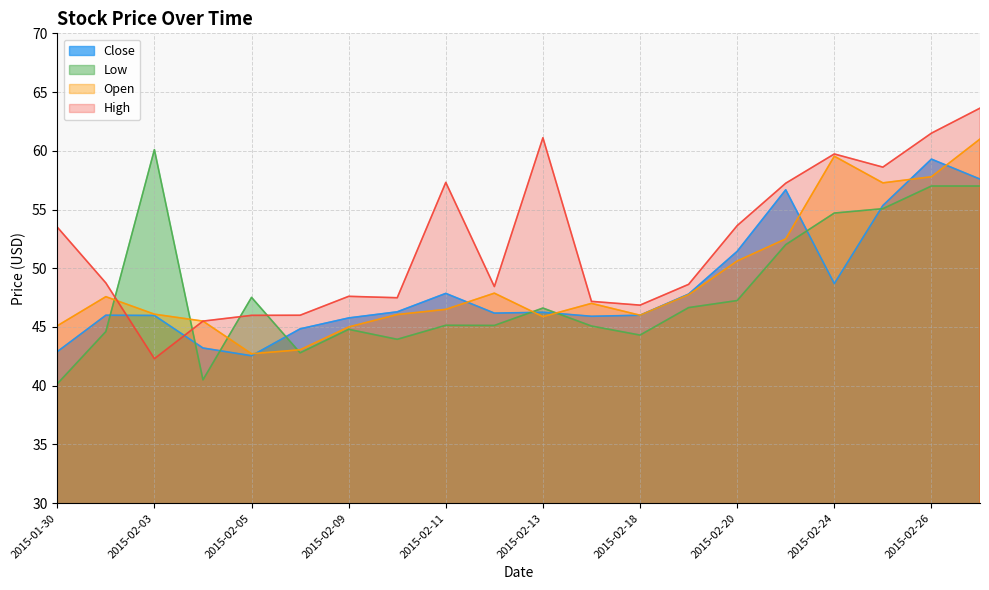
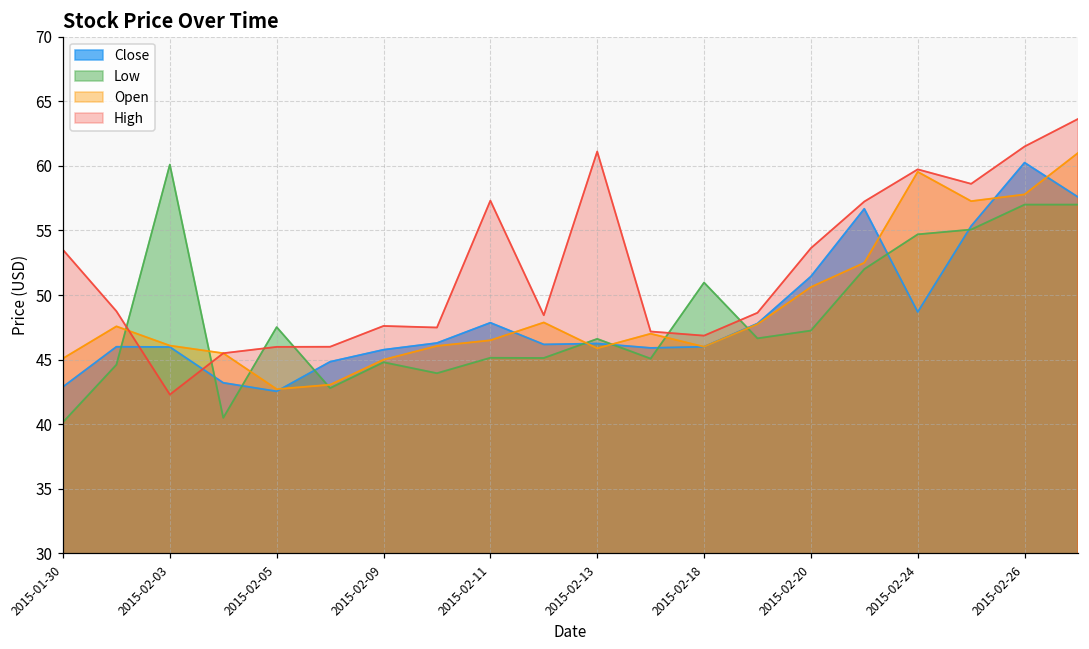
  {
    "Close": {
      "2015-01-30": 42.9,
      "2015-02-09": 45.8,
      "2015-02-11": 47.9,
      "2015-02-13": 46.3,
      "2015-02-20": 51.4,
      "2015-02-24": 48.7,
-     "2015-02-26": 59.3
+     "2015-02-26": 60.3
    },
    "Low": {
      "2015-01-30": 40.2,
      "2015-02-03": 60.1,
      "2015-02-05": 47.5,
      "2015-02-11": 45.1,
      "2015-02-13": 46.6,
-     "2015-02-18": 44.3,
+     "2015-02-18": 51.0,
      "2015-02-20": 47.3,
      "2015-02-24": 54.7,
      "2015-02-26": 57.0
    },
    "Open": {
      "2015-01-30": 45.1,
      "2015-02-11": 46.5,
      "2015-02-13": 45.9,
      "2015-02-20": 50.6,
      "2015-02-26": 57.8
    },
    "High": {
      "2015-01-30": 53.5,
      "2015-02-03": 42.3,
      "2015-02-05": 46.0,
      "2015-02-09": 47.6,
      "2015-02-11": 57.3,
      "2015-02-13": 61.1,
      "2015-02-18": 46.9,
      "2015-02-20": 53.6,
      "2015-02-26": 61.5
    }
  }
